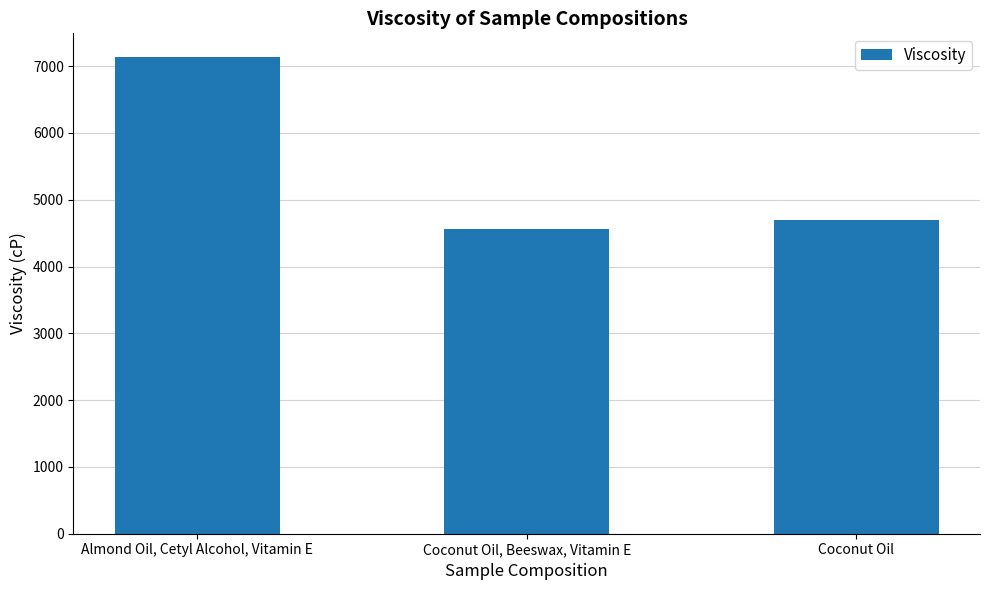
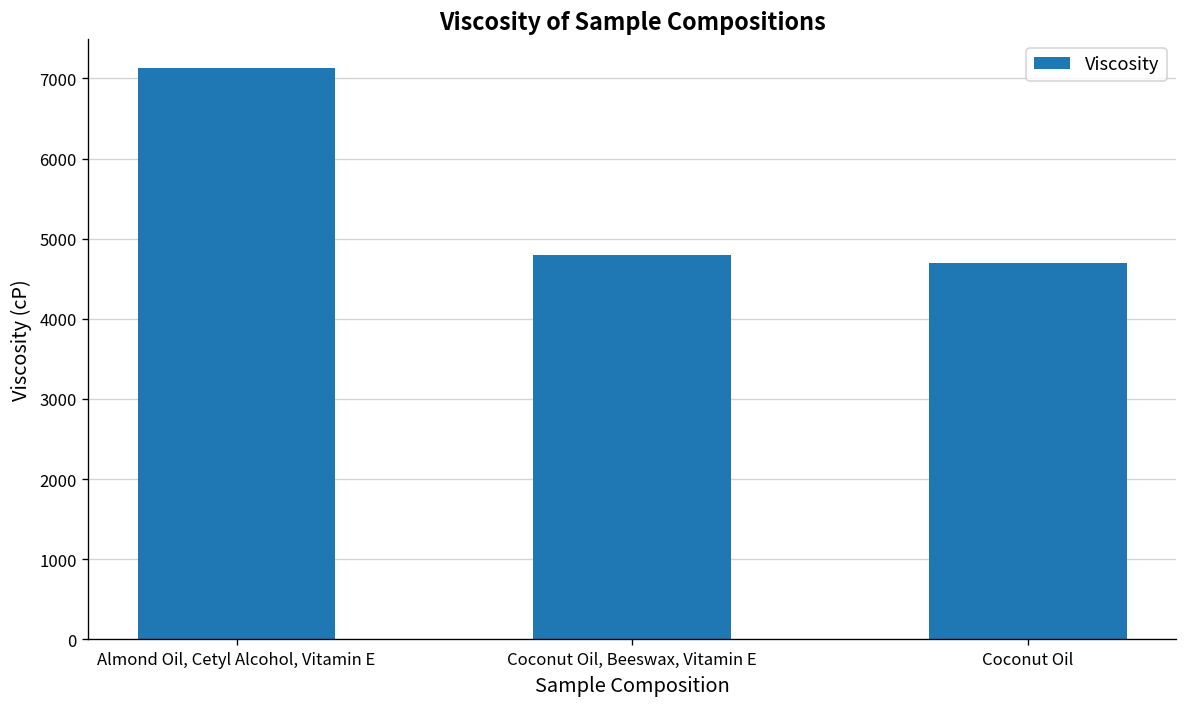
  {
    "Almond Oil, Cetyl Alcohol, Vitamin E": 7100,
-   "Coconut Oil, Beeswax, Vitamin E": 4600,
+   "Coconut Oil, Beeswax, Vitamin E": 4800,
    "Coconut Oil": 4700
  }
